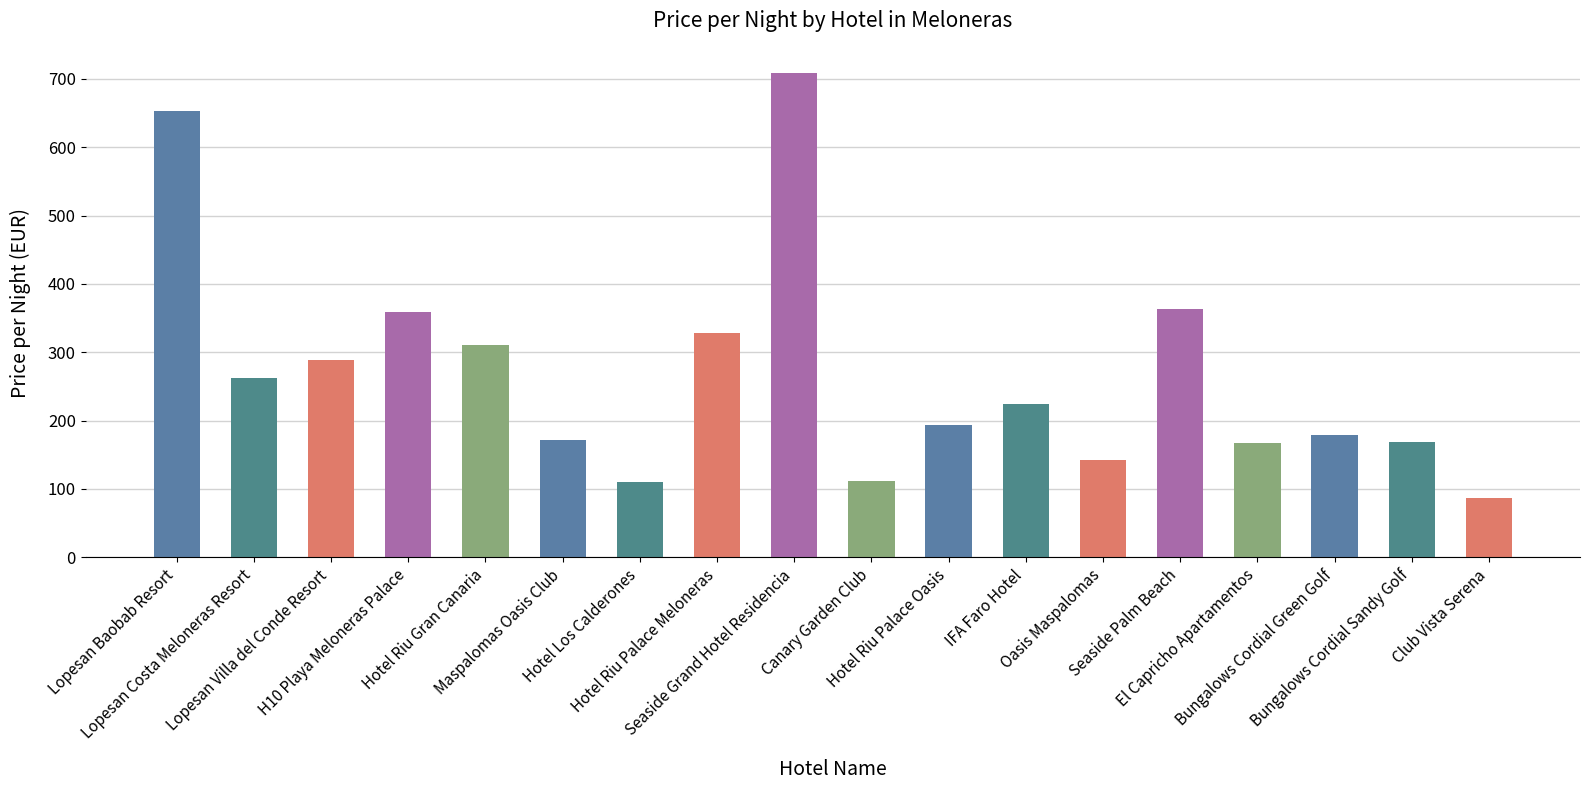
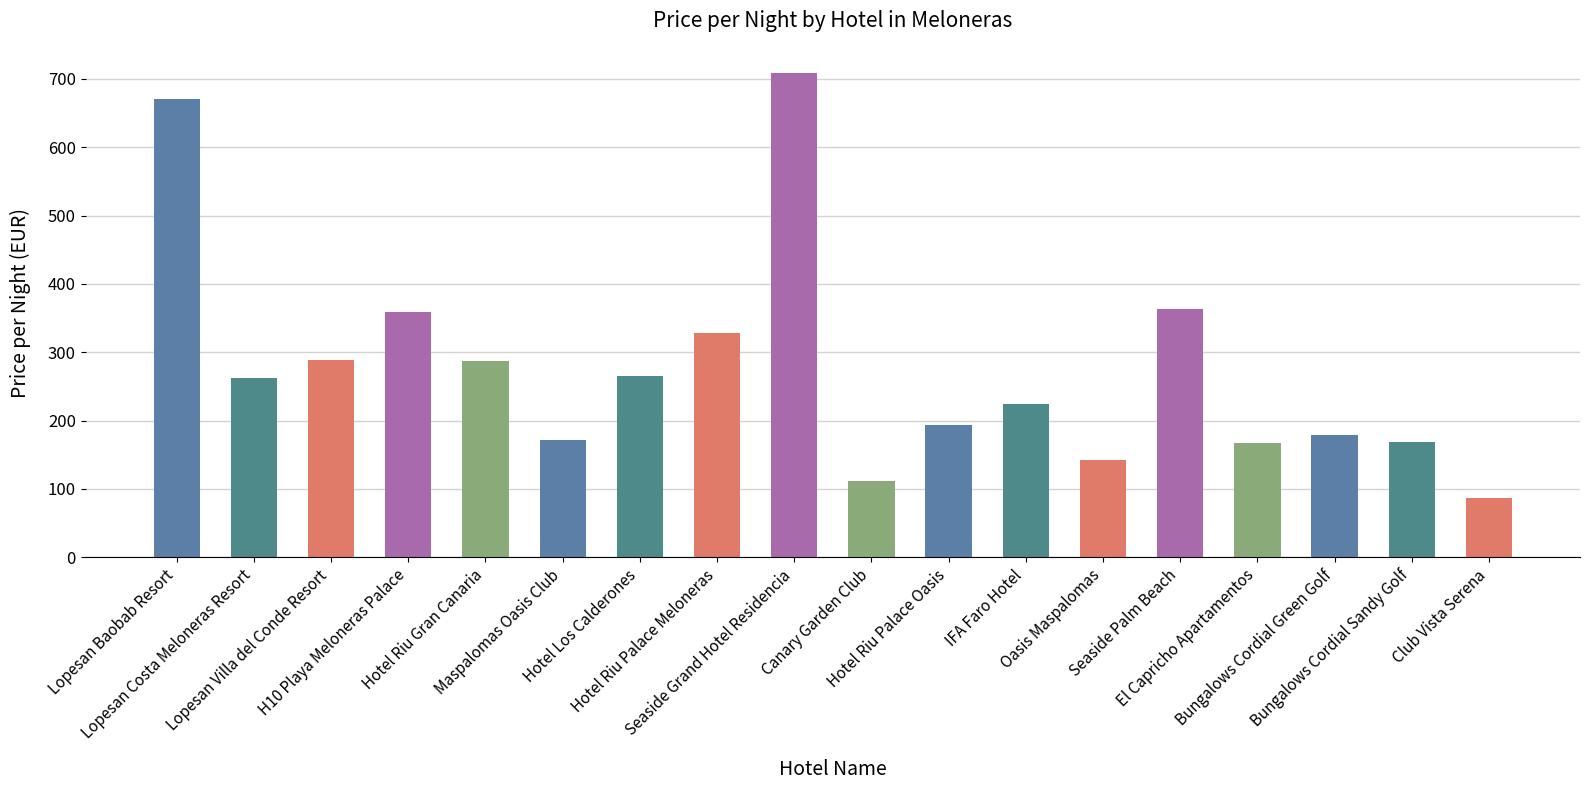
  {
-   "Lopesan Baobab Resort": 650,
+   "Lopesan Baobab Resort": 670,
    "Lopesan Costa Meloneras Resort": 260,
    "Lopesan Villa del Conde Resort": 290,
    "H10 Playa Meloneras Palace": 360,
-   "Hotel Riu Gran Canaria": 310,
+   "Hotel Riu Gran Canaria": 290,
    "Maspalomas Oasis Club": 170,
-   "Hotel Los Calderones": 110,
+   "Hotel Los Calderones": 270,
    "Hotel Riu Palace Meloneras": 330,
    "Seaside Grand Hotel Residencia": 710,
    "Canary Garden Club": 110,
    "Hotel Riu Palace Oasis": 190,
    "IFA Faro Hotel": 220,
    "Oasis Maspalomas": 140,
    "Seaside Palm Beach": 360,
    "El Capricho Apartamentos": 170,
    "Bungalows Cordial Green Golf": 180,
    "Bungalows Cordial Sandy Golf": 170,
    "Club Vista Serena": 90
  }
